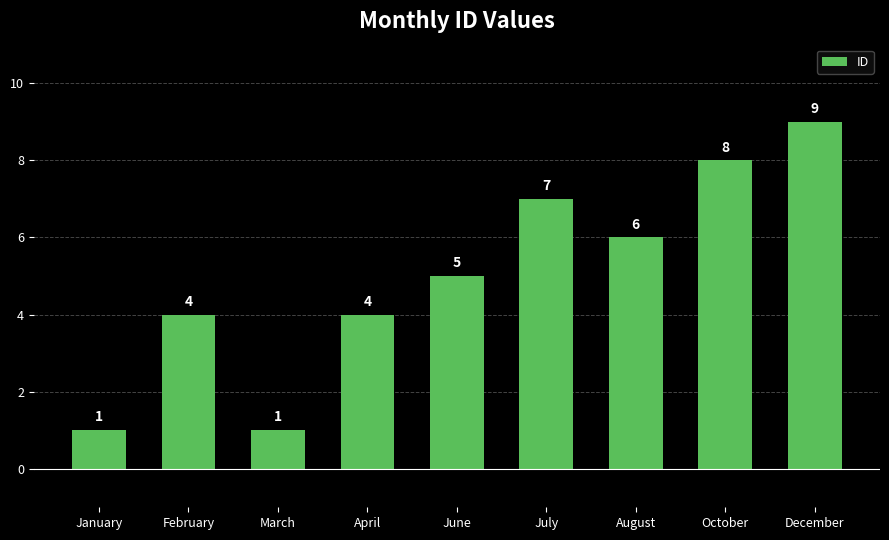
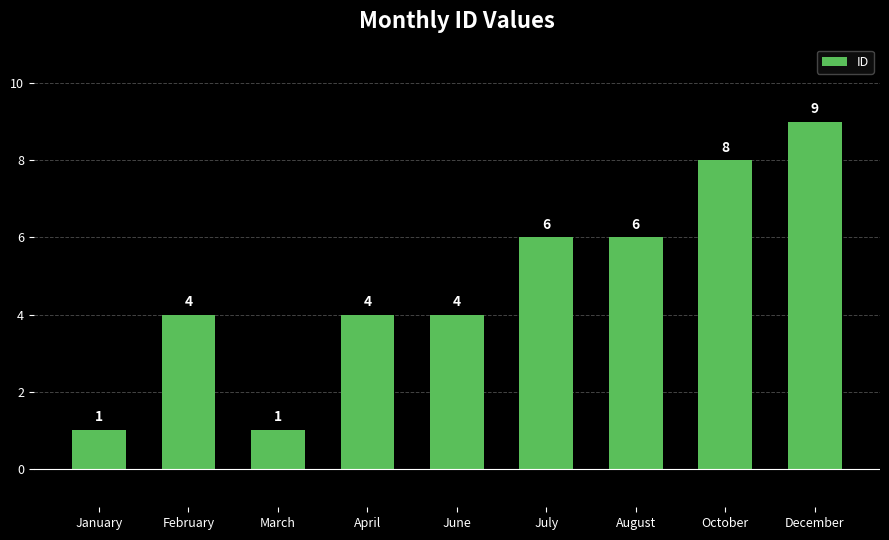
  {
    "January": 1,
    "February": 4,
    "March": 1,
    "April": 4,
-   "June": 5,
-   "July": 7,
+   "June": 4,
+   "July": 6,
    "August": 6,
    "October": 8,
    "December": 9
  }
